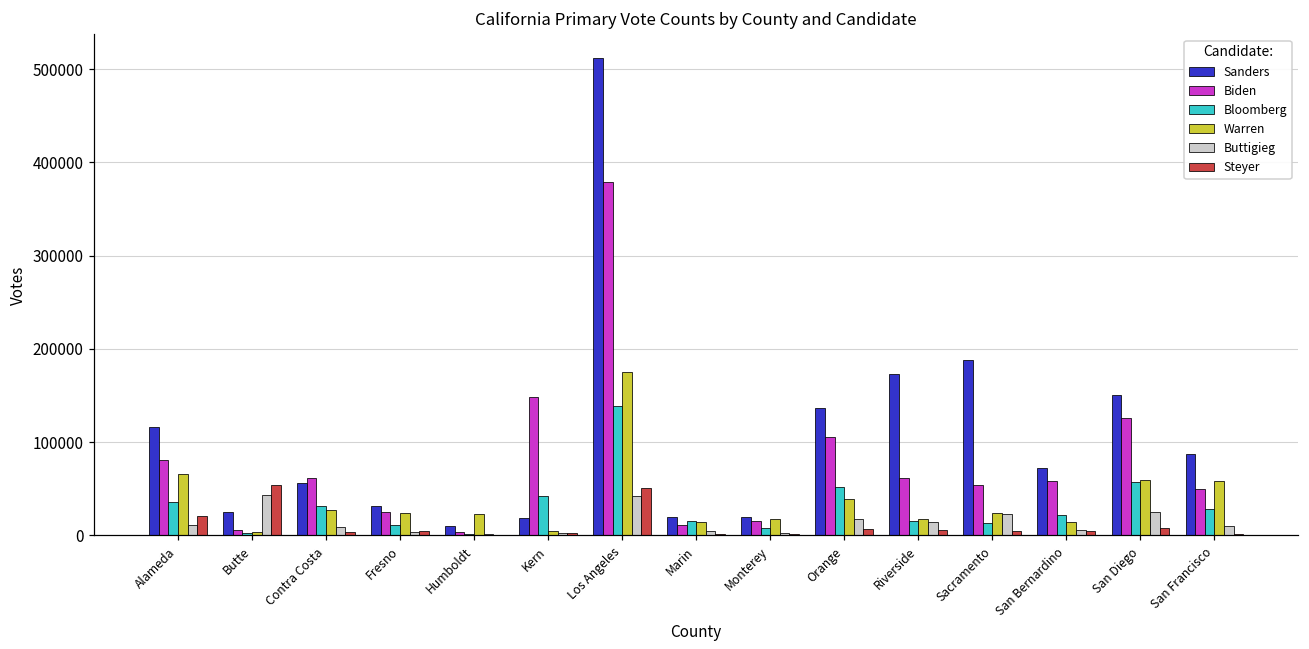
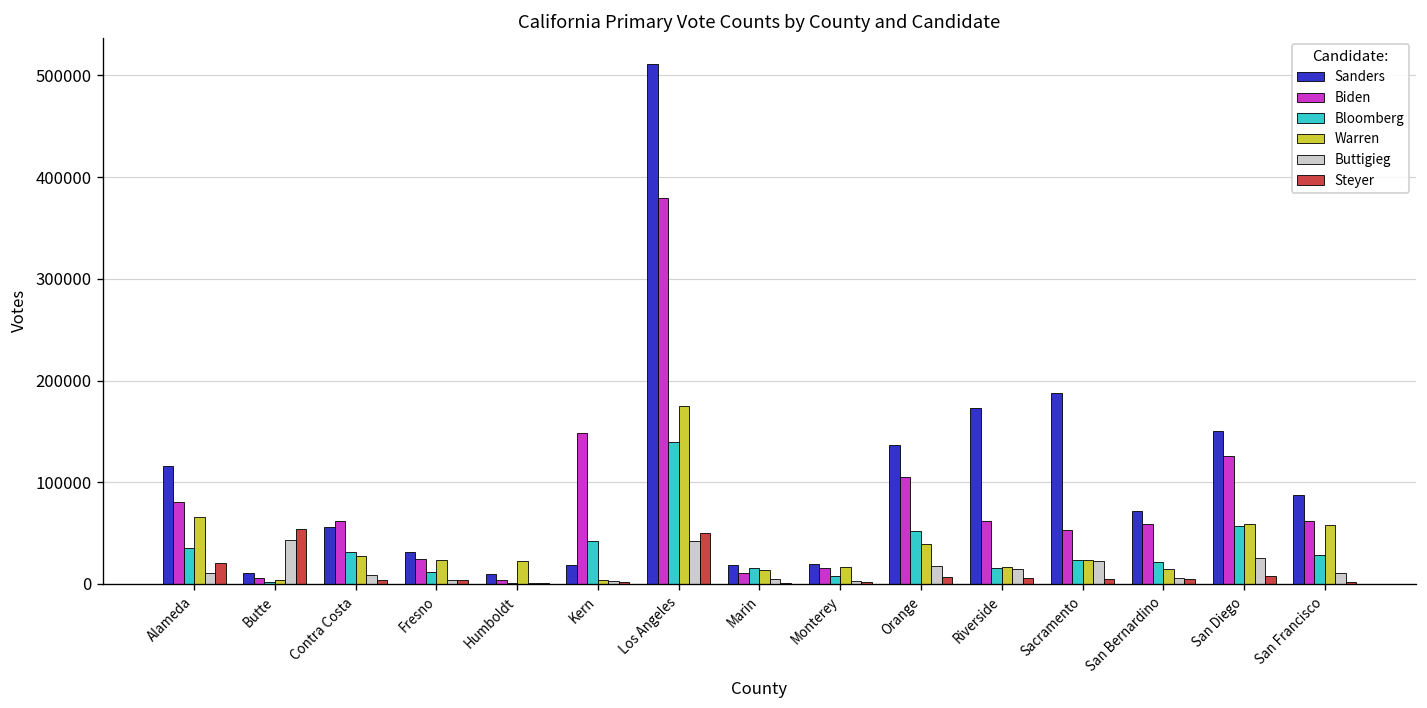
  {
    "Sanders": {
      "Alameda": 120000,
-     "Butte": 30000,
+     "Butte": 10000,
      "Contra Costa": 60000,
      "Fresno": 30000,
      "Humboldt": 10000,
      "Kern": 20000,
      "Los Angeles": 510000,
      "Marin": 20000,
      "Monterey": 20000,
      "Orange": 140000,
      "Riverside": 170000,
      "Sacramento": 190000,
      "San Bernardino": 70000,
      "San Diego": 150000,
      "San Francisco": 90000
    },
    "Biden": {
      "Alameda": 80000,
      "Butte": 10000,
      "Contra Costa": 60000,
      "Fresno": 20000,
      "Humboldt": 0,
      "Kern": 150000,
      "Los Angeles": 380000,
      "Marin": 10000,
      "Monterey": 20000,
      "Orange": 110000,
      "Riverside": 60000,
      "Sacramento": 50000,
      "San Bernardino": 60000,
      "San Diego": 130000,
-     "San Francisco": 50000
+     "San Francisco": 60000
    },
    "Bloomberg": {
      "Alameda": 40000,
      "Contra Costa": 30000,
      "Fresno": 10000,
      "Kern": 40000,
      "Los Angeles": 140000,
      "Marin": 20000,
      "Monterey": 10000,
      "Orange": 50000,
      "Riverside": 20000,
-     "Sacramento": 10000,
+     "Sacramento": 20000,
      "San Bernardino": 20000,
      "San Diego": 60000,
      "San Francisco": 30000
    },
    "Warren": {
      "Alameda": 70000,
      "Butte": 0,
      "Contra Costa": 30000,
      "Fresno": 20000,
      "Humboldt": 20000,
      "Kern": 0,
      "Los Angeles": 180000,
      "Marin": 10000,
      "Monterey": 20000,
      "Orange": 40000,
      "Riverside": 20000,
      "Sacramento": 20000,
      "San Bernardino": 10000,
      "San Diego": 60000,
      "San Francisco": 60000
    },
    "Buttigieg": {
      "Alameda": 10000,
      "Butte": 40000,
      "Contra Costa": 10000,
      "Fresno": 0,
      "Los Angeles": 40000,
      "Marin": 0,
      "Orange": 20000,
      "Riverside": 10000,
      "Sacramento": 20000,
      "San Bernardino": 10000,
      "San Diego": 30000,
      "San Francisco": 10000
    },
    "Steyer": {
      "Alameda": 20000,
      "Butte": 50000,
      "Contra Costa": 0,
      "Fresno": 0,
      "Los Angeles": 50000,
      "Orange": 10000,
      "Riverside": 10000,
      "Sacramento": 10000,
      "San Bernardino": 0,
      "San Diego": 10000
    }
  }
